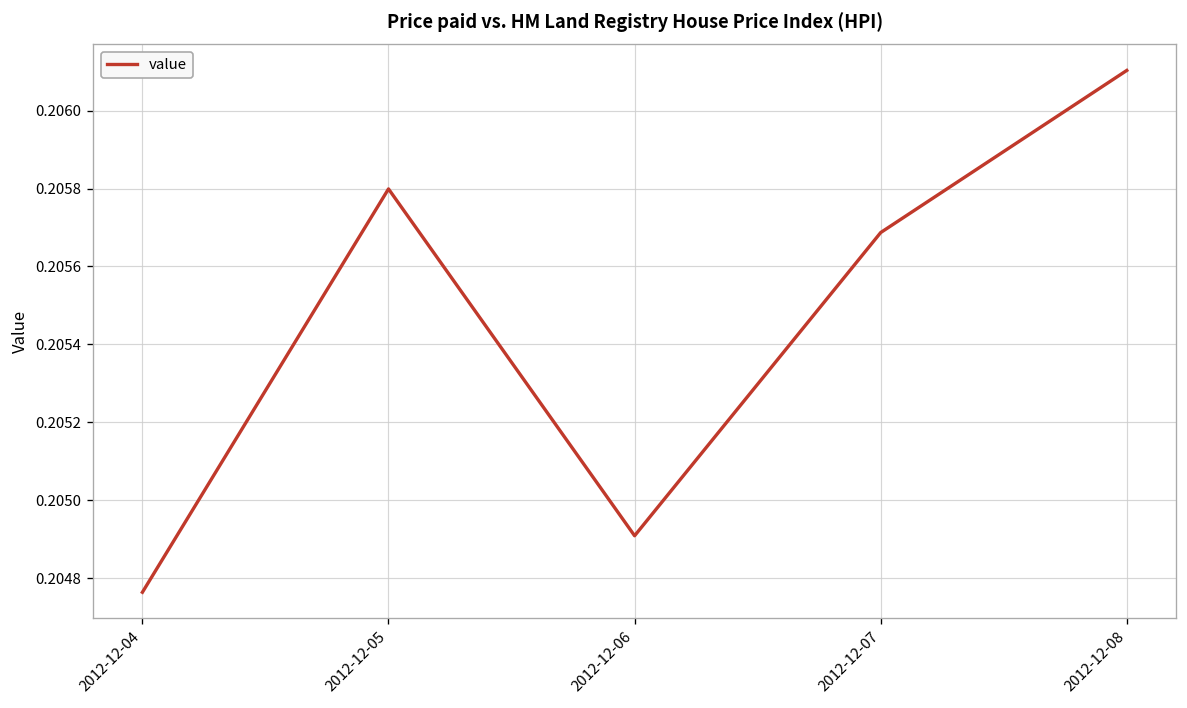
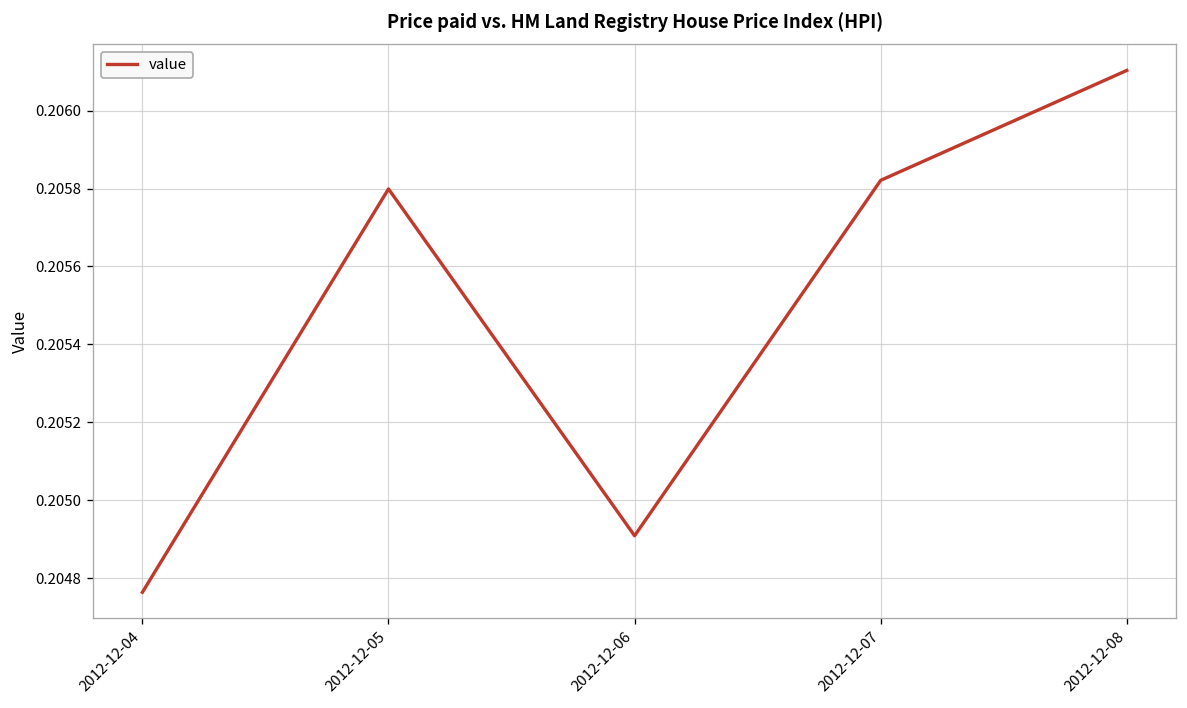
  {
    "2012-12-04": 0.20476,
    "2012-12-05": 0.20580,
    "2012-12-06": 0.20491,
-   "2012-12-07": 0.20569,
+   "2012-12-07": 0.20582,
    "2012-12-08": 0.20610
  }
